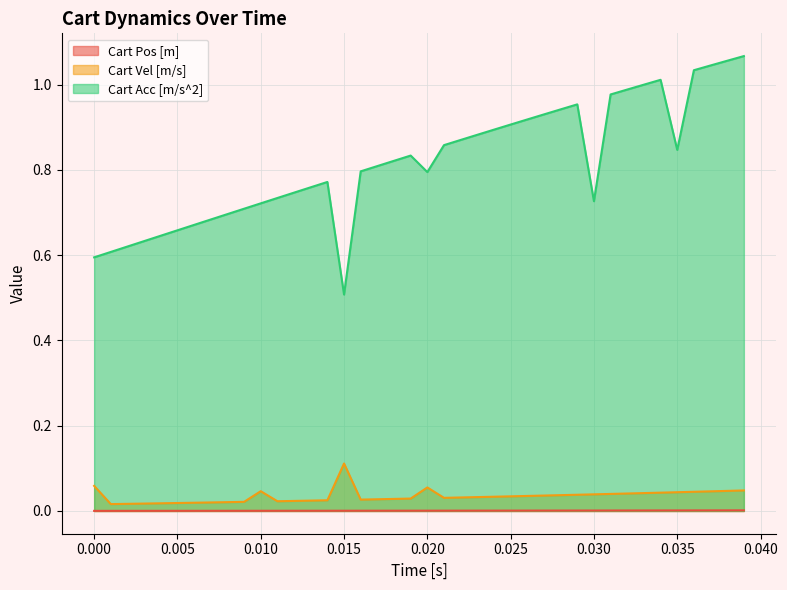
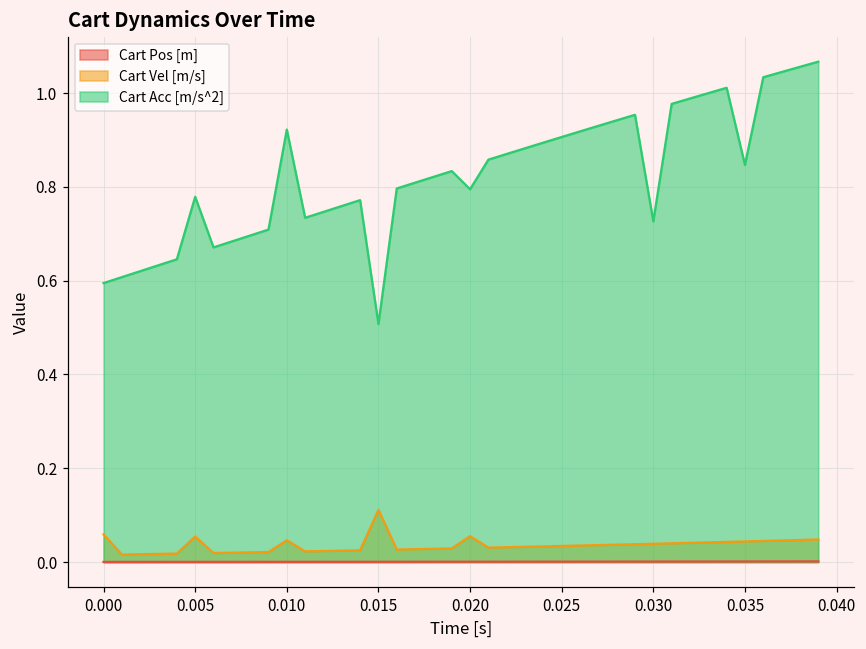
  {
    "Cart Pos [m]": {
      "0.000": 0.00,
      "0.005": 0.00,
      "0.010": 0.00,
      "0.015": 0.00,
      "0.020": 0.00,
      "0.025": 0.00,
      "0.030": 0.00,
      "0.035": 0.00
    },
    "Cart Vel [m/s]": {
      "0.000": 0.06,
-     "0.005": 0.02,
+     "0.005": 0.05,
      "0.010": 0.05,
      "0.015": 0.11,
      "0.020": 0.06,
      "0.025": 0.03,
      "0.030": 0.04,
      "0.035": 0.04
    },
    "Cart Acc [m/s^2]": {
      "0.000": 0.59,
-     "0.005": 0.66,
-     "0.010": 0.72,
+     "0.005": 0.78,
+     "0.010": 0.92,
      "0.015": 0.51,
      "0.020": 0.79,
      "0.025": 0.91,
      "0.030": 0.73,
      "0.035": 0.85
    }
  }
